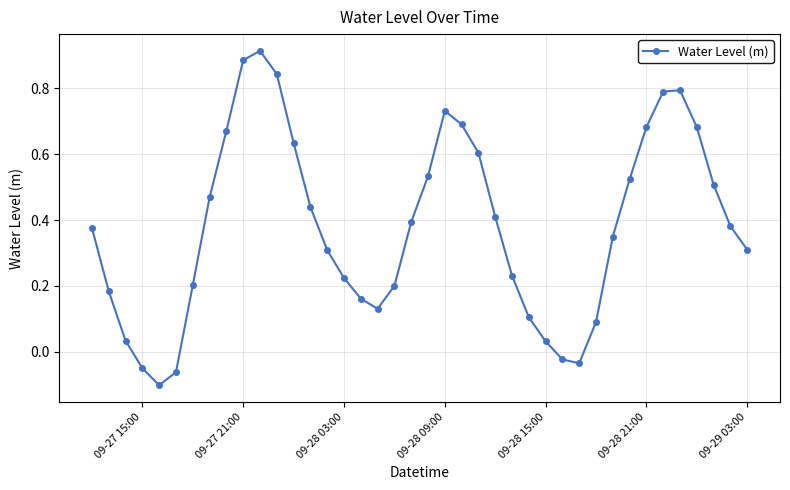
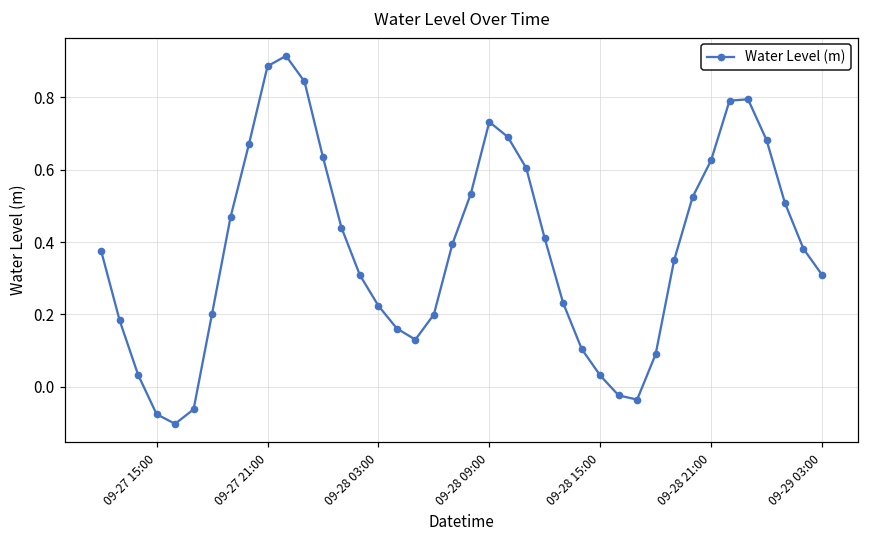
  {
-   "09-27 15:00": -0.05,
+   "09-27 15:00": -0.08,
    "09-27 21:00": 0.89,
    "09-28 03:00": 0.22,
    "09-28 09:00": 0.73,
    "09-28 15:00": 0.03,
-   "09-28 21:00": 0.68,
+   "09-28 21:00": 0.63,
    "09-29 03:00": 0.31
  }
